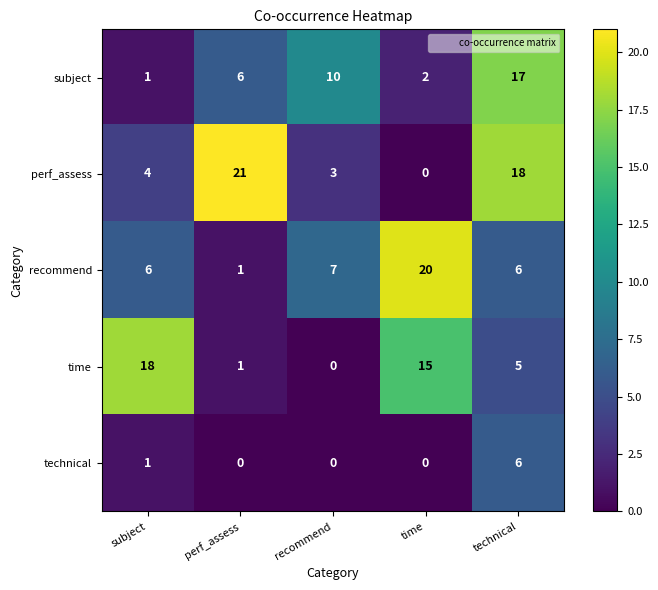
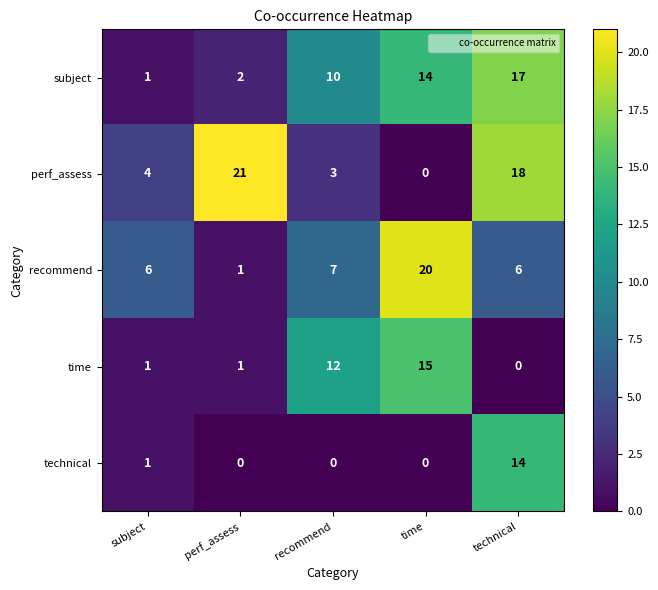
  {
    "subject": {
      "subject": 1,
-     "perf_assess": 6,
+     "perf_assess": 2,
      "recommend": 10,
-     "time": 2,
+     "time": 14,
      "technical": 17
    },
    "perf_assess": {
      "subject": 4,
      "perf_assess": 21,
      "recommend": 3,
      "time": 0,
      "technical": 18
    },
    "recommend": {
      "subject": 6,
      "perf_assess": 1,
      "recommend": 7,
      "time": 20,
      "technical": 6
    },
    "time": {
-     "subject": 18,
+     "subject": 1,
      "perf_assess": 1,
-     "recommend": 0,
+     "recommend": 12,
      "time": 15,
-     "technical": 5
+     "technical": 0
    },
    "technical": {
      "subject": 1,
      "perf_assess": 0,
      "recommend": 0,
      "time": 0,
-     "technical": 6
+     "technical": 14
    }
  }
